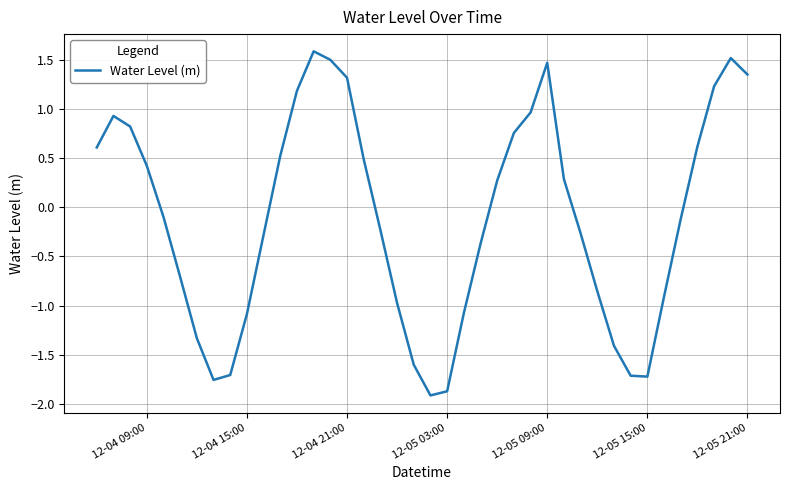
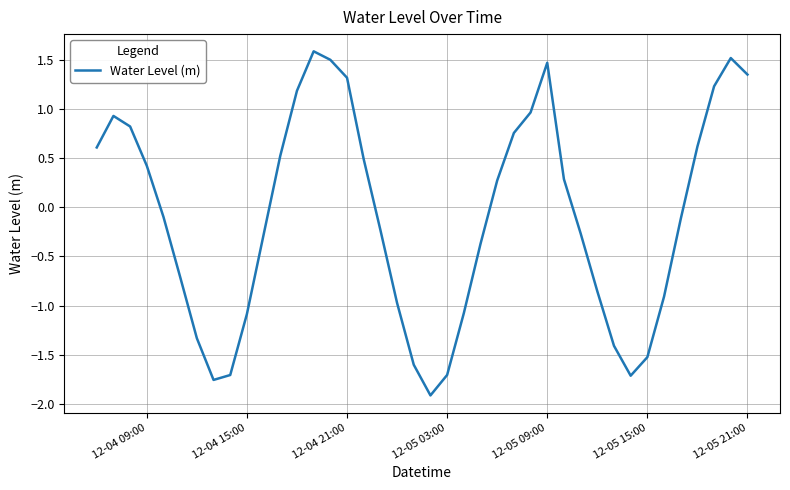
  {
    "12-04 09:00": 0.4,
    "12-04 15:00": -1.1,
    "12-04 21:00": 1.3,
-   "12-05 03:00": -1.9,
+   "12-05 03:00": -1.7,
    "12-05 09:00": 1.5,
-   "12-05 15:00": -1.7,
+   "12-05 15:00": -1.5,
    "12-05 21:00": 1.4
  }
